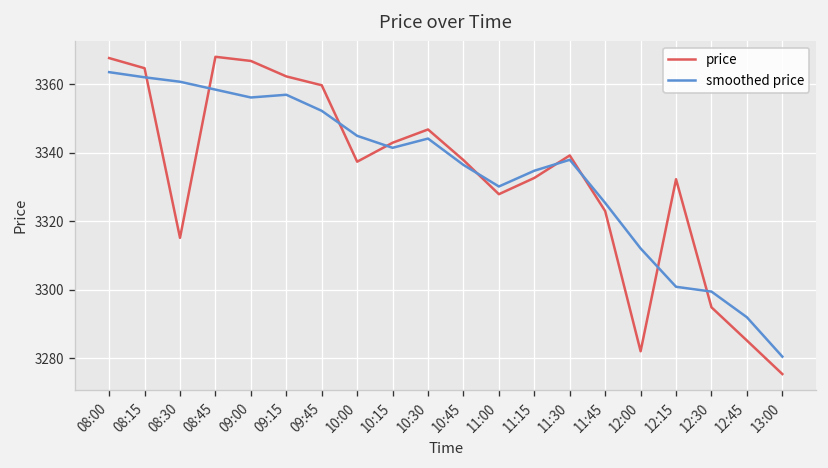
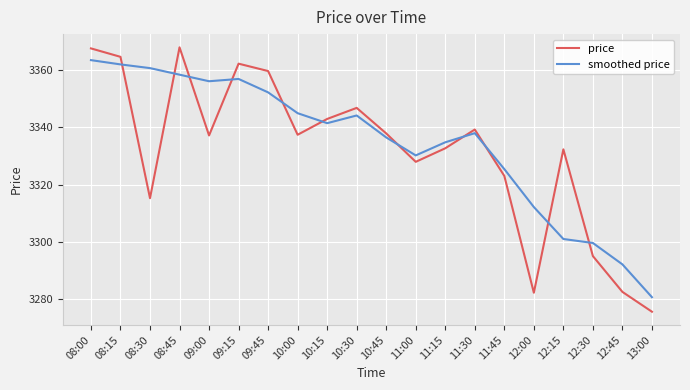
  {
    "price": {
      "08:00": 3368,
      "08:15": 3365,
      "08:30": 3315,
      "08:45": 3368,
-     "09:00": 3367,
+     "09:00": 3337,
      "09:15": 3362,
      "09:45": 3360,
      "10:00": 3337,
      "10:15": 3343,
      "10:30": 3347,
      "10:45": 3338,
      "11:00": 3328,
      "11:15": 3333,
      "11:30": 3339,
      "11:45": 3323,
      "12:00": 3282,
      "12:15": 3332,
      "12:30": 3295,
-     "12:45": 3285,
+     "12:45": 3282,
      "13:00": 3275
    },
    "smoothed price": {
      "08:00": 3364,
      "08:15": 3362,
      "08:30": 3361,
      "08:45": 3359,
      "09:00": 3356,
      "09:15": 3357,
      "09:45": 3352,
      "10:00": 3345,
      "10:15": 3342,
      "10:30": 3344,
      "10:45": 3337,
      "11:00": 3330,
      "11:15": 3335,
      "11:30": 3338,
      "11:45": 3325,
      "12:00": 3312,
      "12:15": 3301,
      "12:30": 3300,
      "12:45": 3292,
      "13:00": 3281
    }
  }
